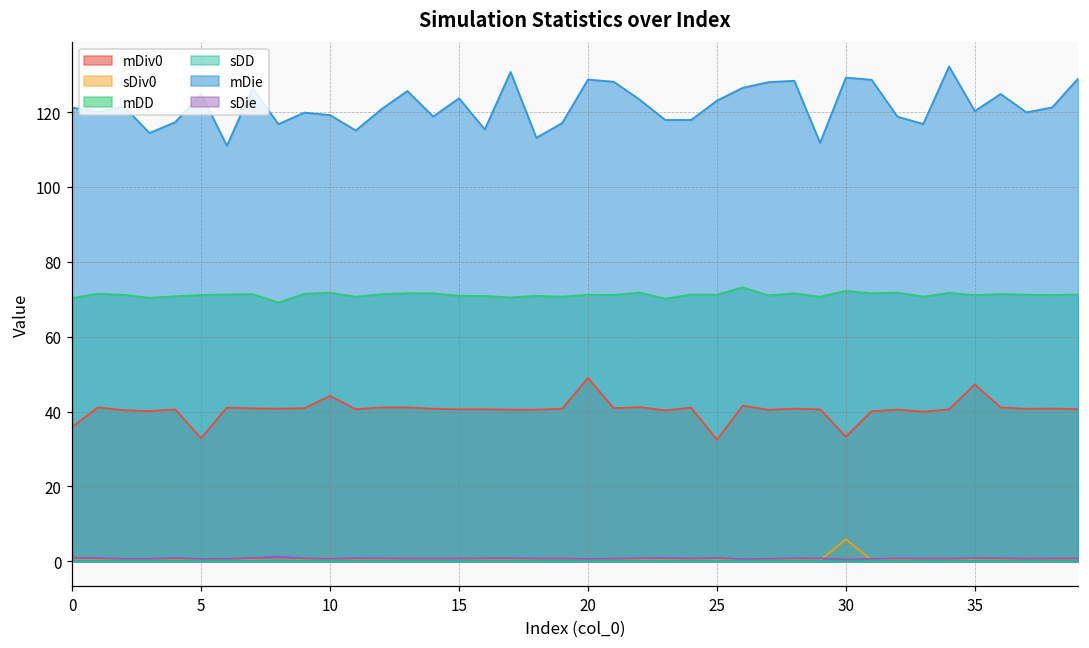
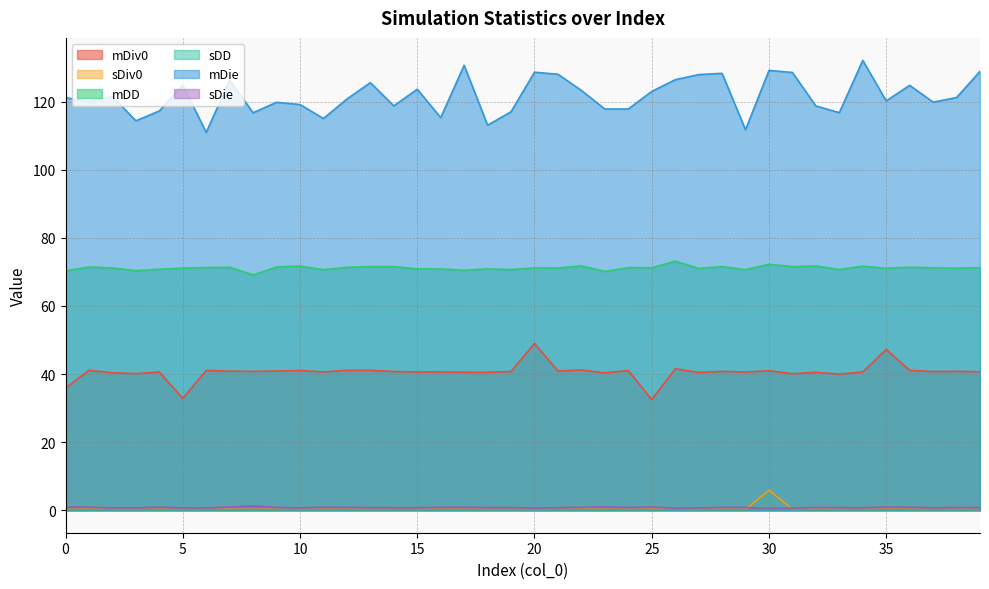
  {
    "mDiv0": {
      "0": 36,
      "5": 33,
-     "10": 44,
+     "10": 41,
      "15": 41,
      "20": 49,
      "25": 32,
-     "30": 33,
+     "30": 41,
      "35": 47
    },
    "sDiv0": {
      "30": 6
    }
  }
